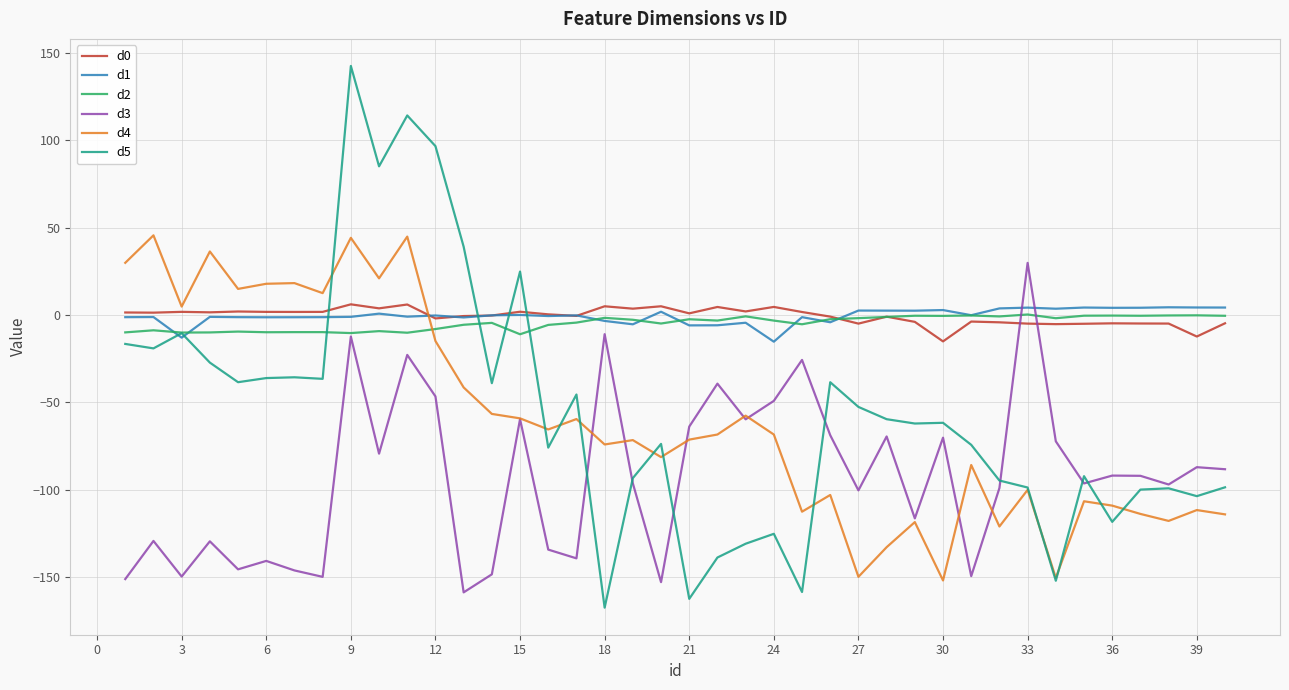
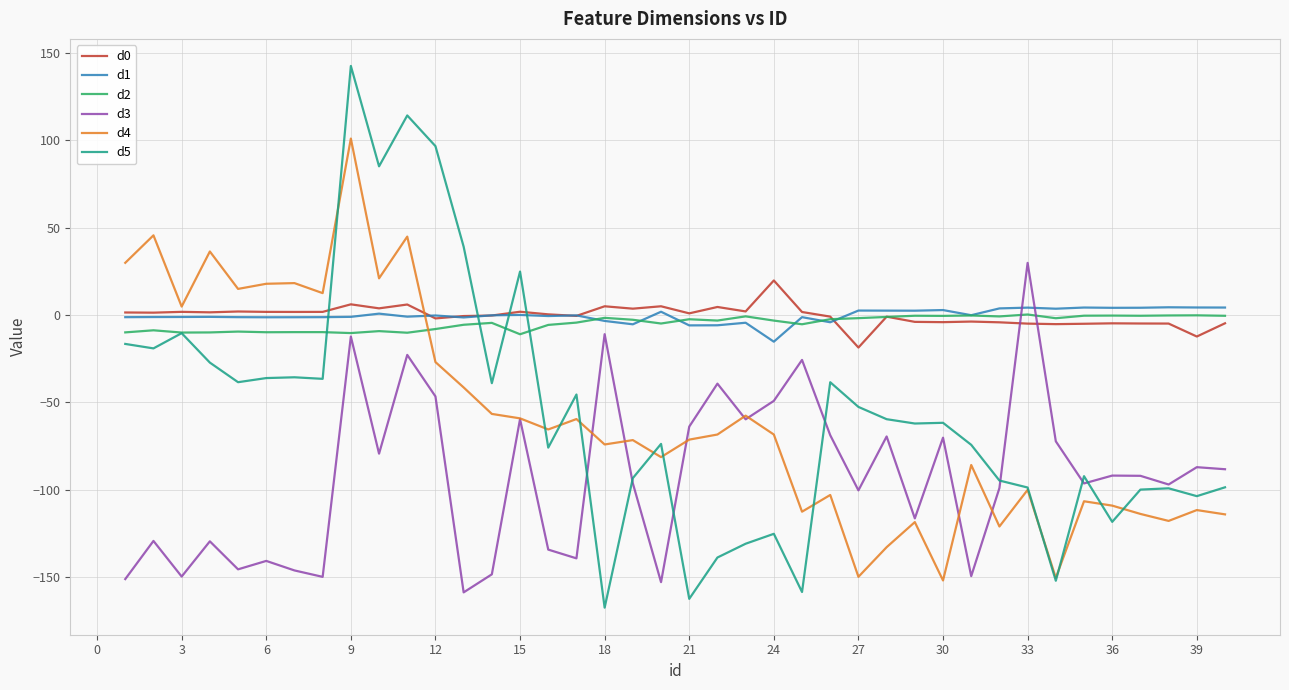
  {
    "d0": {
      "3": 2,
      "6": 2,
      "9": 6,
      "12": -2,
      "15": 2,
      "18": 5,
      "21": 1,
-     "24": 5,
-     "27": -5,
-     "30": -15,
+     "24": 20,
+     "27": -19,
+     "30": -4,
      "33": -5,
      "36": -5,
      "39": -12
    },
    "d1": {
-     "3": -13,
+     "3": -1,
      "6": -1,
      "9": -1,
      "12": 0,
      "15": 0,
      "18": -3,
      "21": -6,
      "24": -15,
      "27": 3,
      "30": 3,
      "33": 4,
      "36": 4,
      "39": 4
    },
    "d3": {
      "3": -149,
      "6": -141,
      "9": -12,
      "12": -47,
      "18": -11,
      "21": -64,
      "24": -49,
      "27": -100,
      "30": -70,
      "33": 30,
      "36": -92,
      "39": -87
    },
    "d4": {
      "3": 5,
      "6": 18,
-     "9": 44,
-     "12": -15,
+     "9": 101,
+     "12": -27,
      "18": -74,
      "21": -71,
      "24": -68,
      "27": -150,
      "30": -152,
      "36": -109,
      "39": -111
    }
  }
